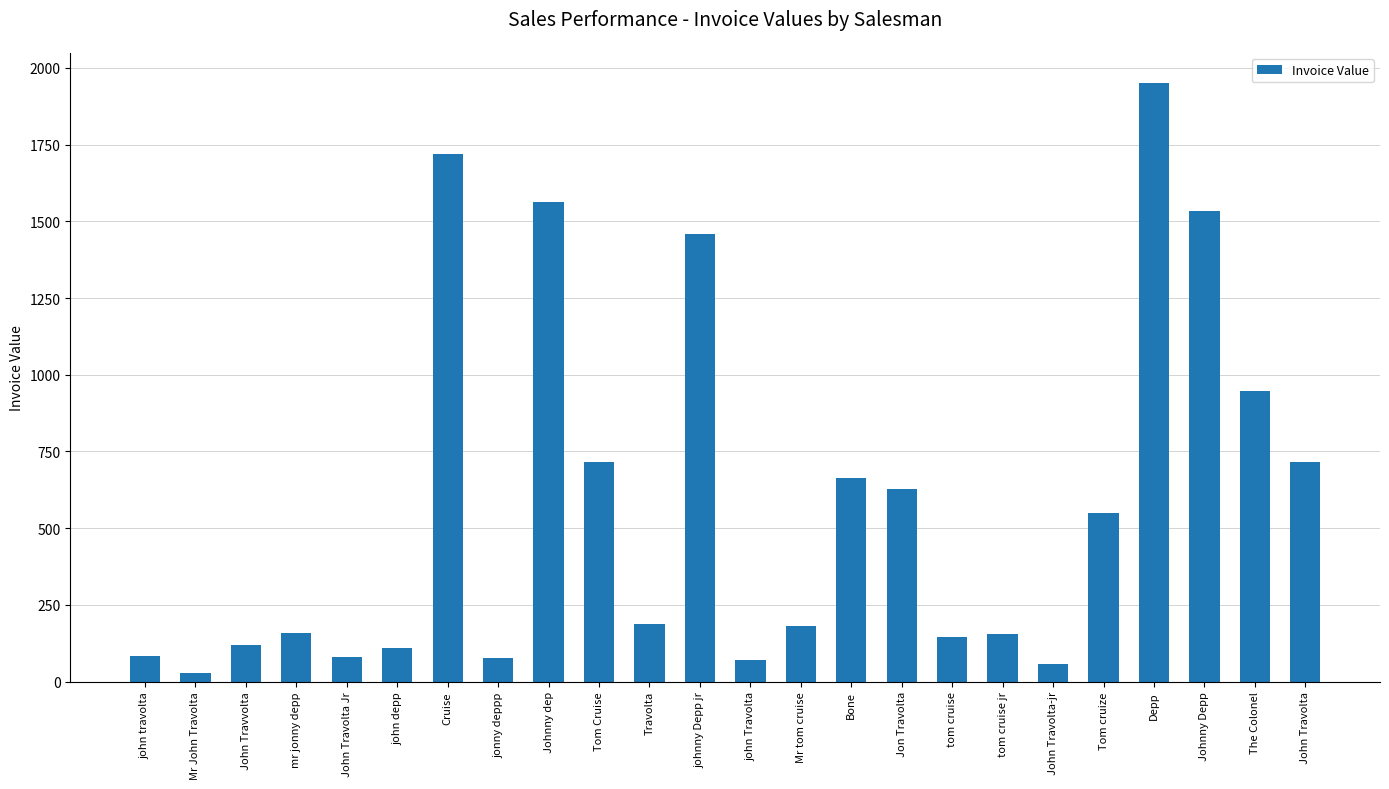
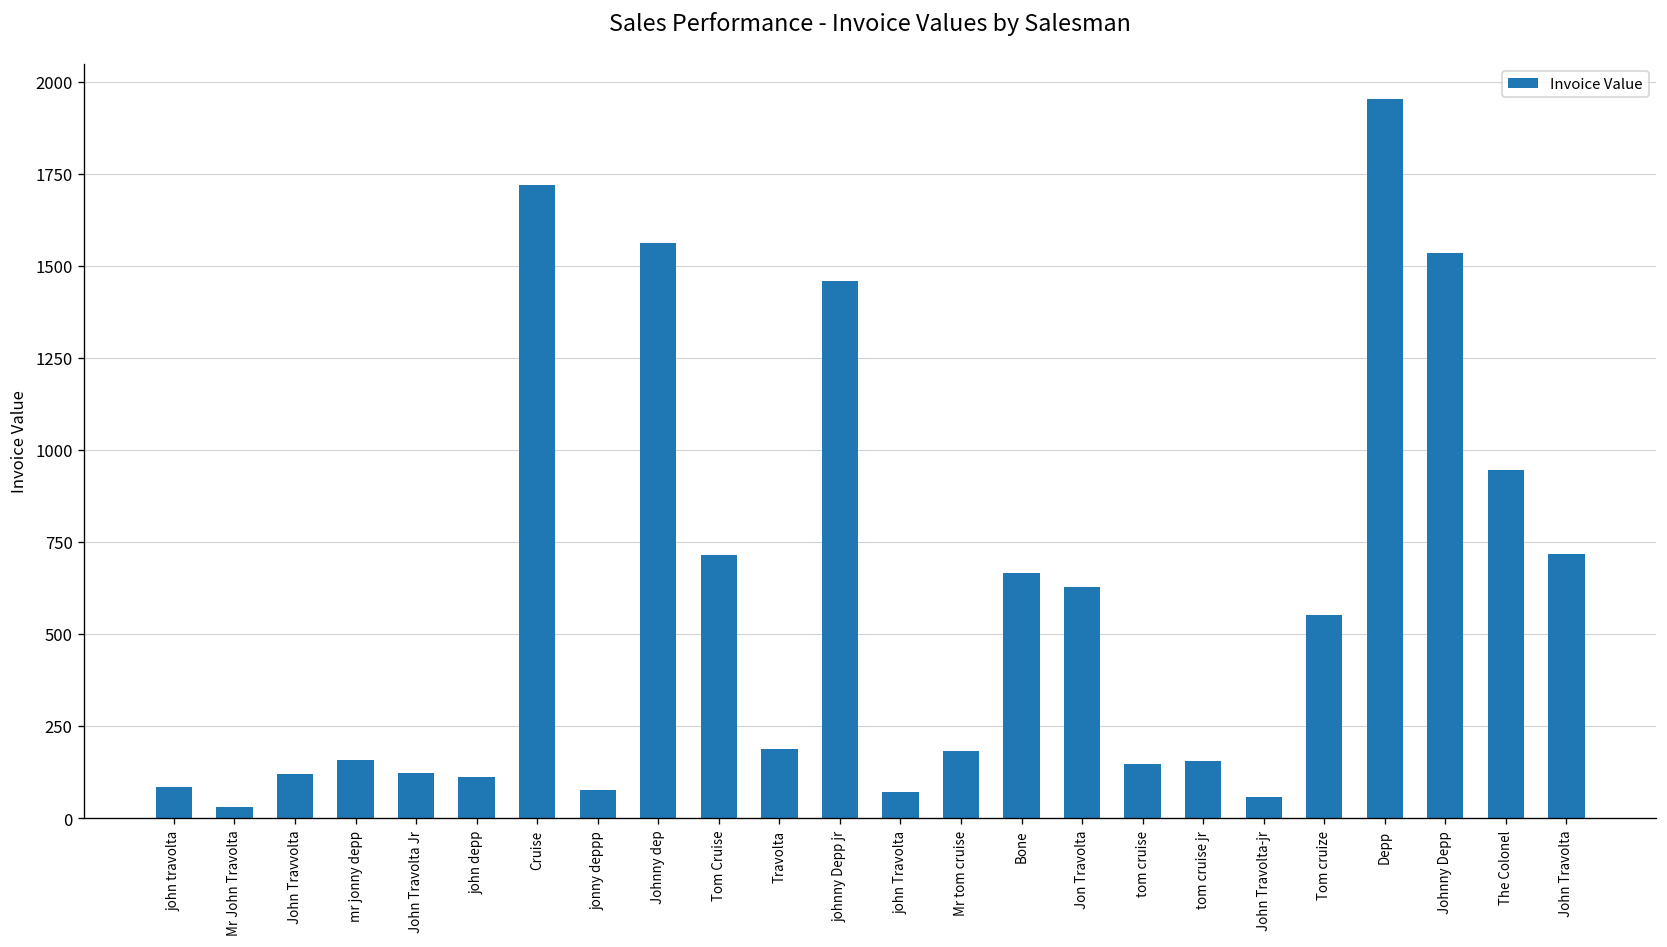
  {
    "john travolta": 80,
    "Mr John Travolta": 30,
    "John Travvolta": 120,
    "mr jonny depp": 160,
-   "John Travolta Jr": 80,
+   "John Travolta Jr": 120,
    "john depp": 110,
    "Cruise": 1720,
    "jonny deppp": 80,
    "Johnny dep": 1560,
    "Tom Cruise": 720,
    "Travolta": 190,
    "johnny Depp jr": 1460,
    "john Travolta": 70,
    "Mr tom cruise": 180,
    "Bone": 660,
    "Jon Travolta": 630,
    "tom cruise": 150,
    "tom cruise jr": 160,
    "John Travolta-jr": 60,
    "Tom cruize": 550,
    "Depp": 1950,
    "Johnny Depp": 1530,
    "The Colonel": 950,
    "John Travolta": 720
  }
